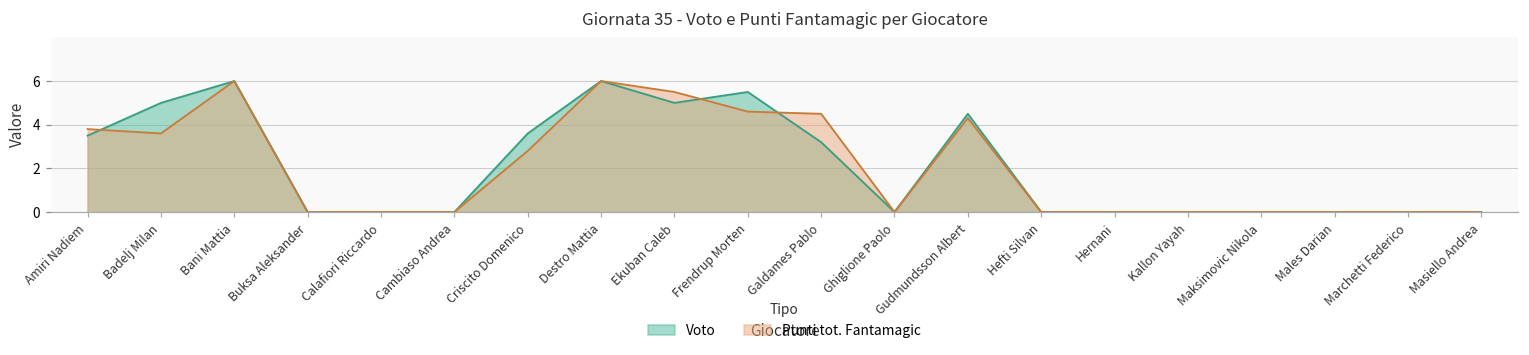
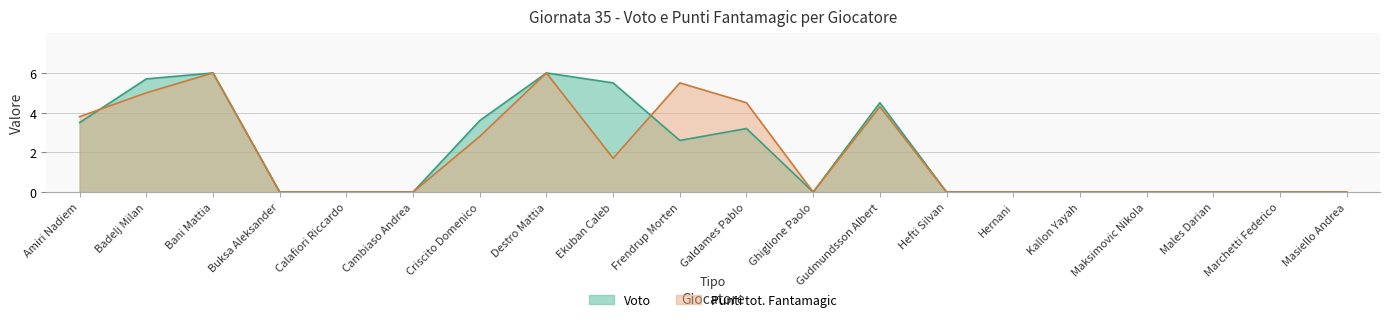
  {
    "Voto": {
      "Amiri Nadiem": 3.5,
-     "Badelj Milan": 5.0,
+     "Badelj Milan": 5.7,
      "Criscito Domenico": 3.6,
-     "Ekuban Caleb": 5.0,
-     "Frendrup Morten": 5.5,
+     "Ekuban Caleb": 5.5,
+     "Frendrup Morten": 2.6,
      "Galdames Pablo": 3.2,
      "Gudmundsson Albert": 4.5
    },
    "Punti tot. Fantamagic": {
      "Amiri Nadiem": 3.8,
-     "Badelj Milan": 3.6,
+     "Badelj Milan": 5.0,
      "Criscito Domenico": 2.8,
-     "Ekuban Caleb": 5.5,
-     "Frendrup Morten": 4.6,
+     "Ekuban Caleb": 1.7,
+     "Frendrup Morten": 5.5,
      "Galdames Pablo": 4.5,
      "Gudmundsson Albert": 4.3
    }
  }
